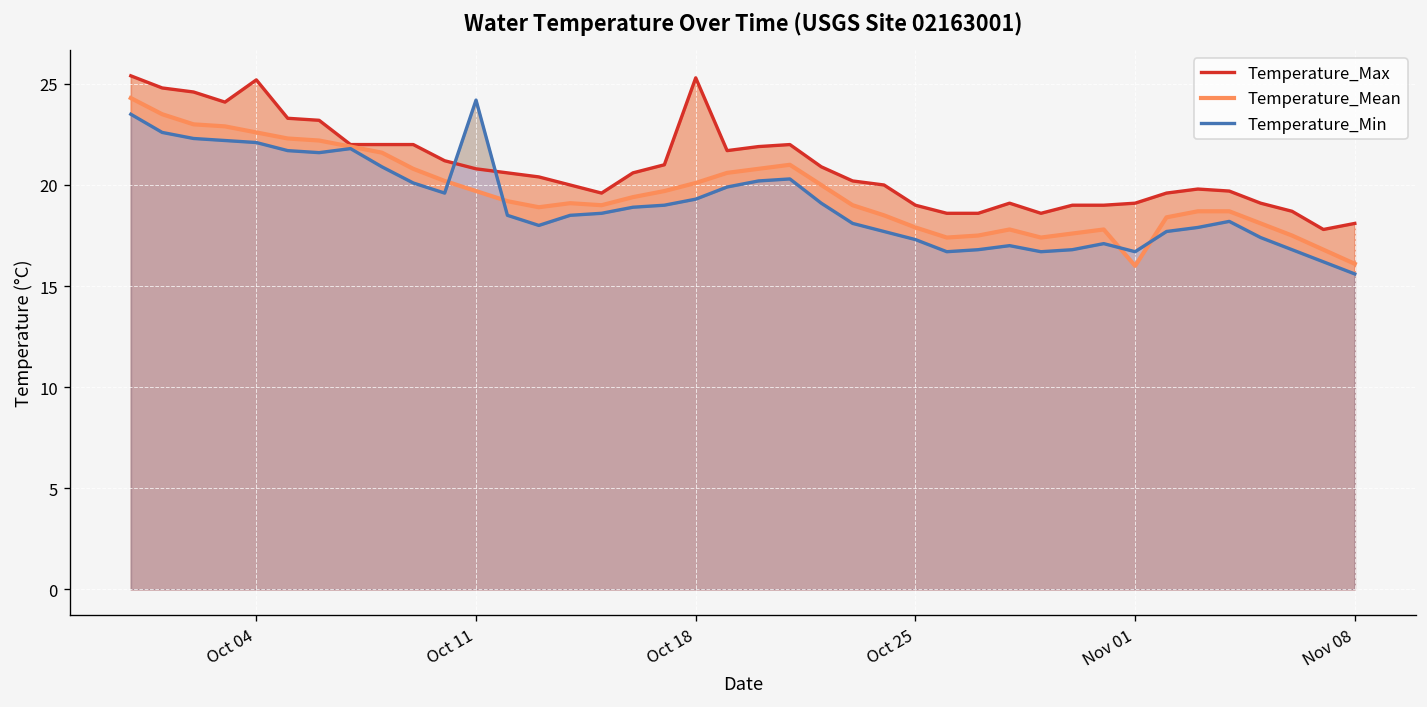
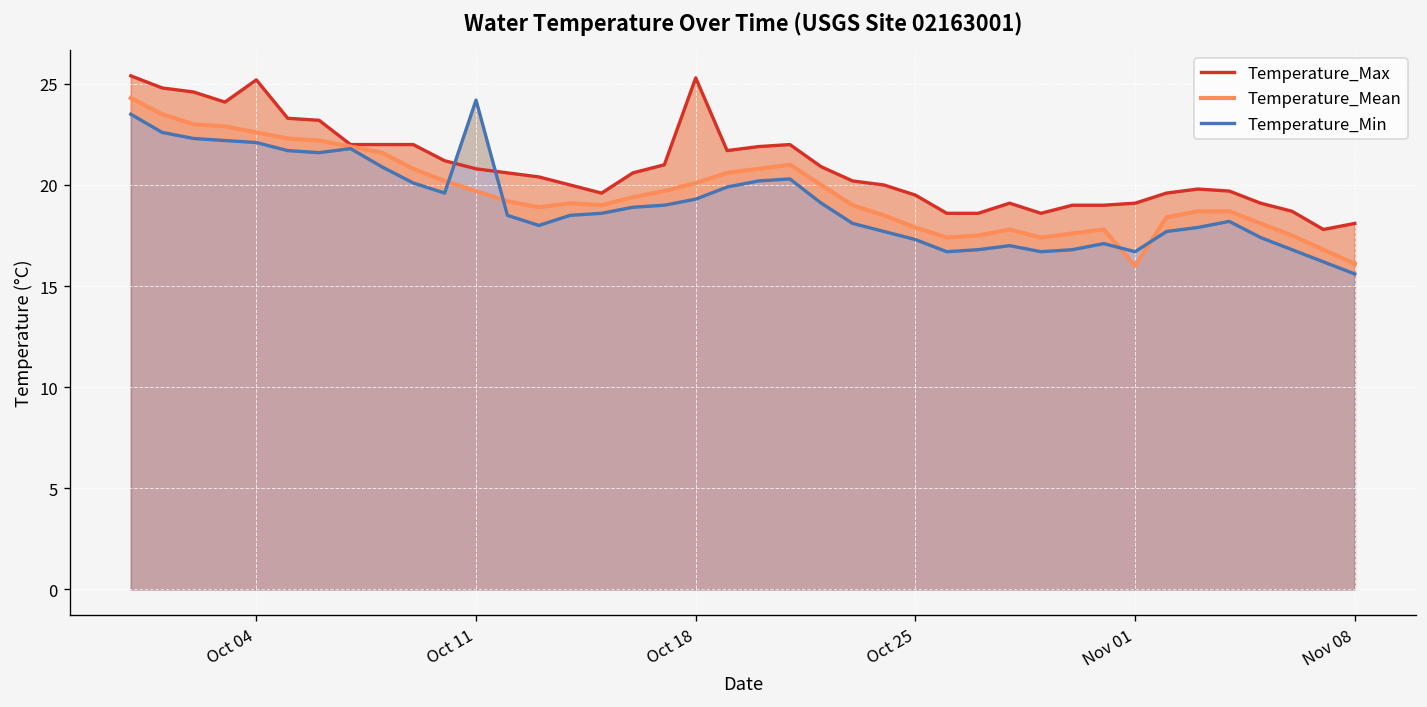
  {
    "Temperature_Max": {
      "Oct 11": 20.8,
-     "Oct 25": 19.0
+     "Oct 25": 19.5
    },
    "Temperature_Min": {
      "Oct 04": 22.1,
      "Oct 18": 19.3,
      "Oct 25": 17.3,
      "Nov 01": 16.7,
      "Nov 08": 15.6
    }
  }
